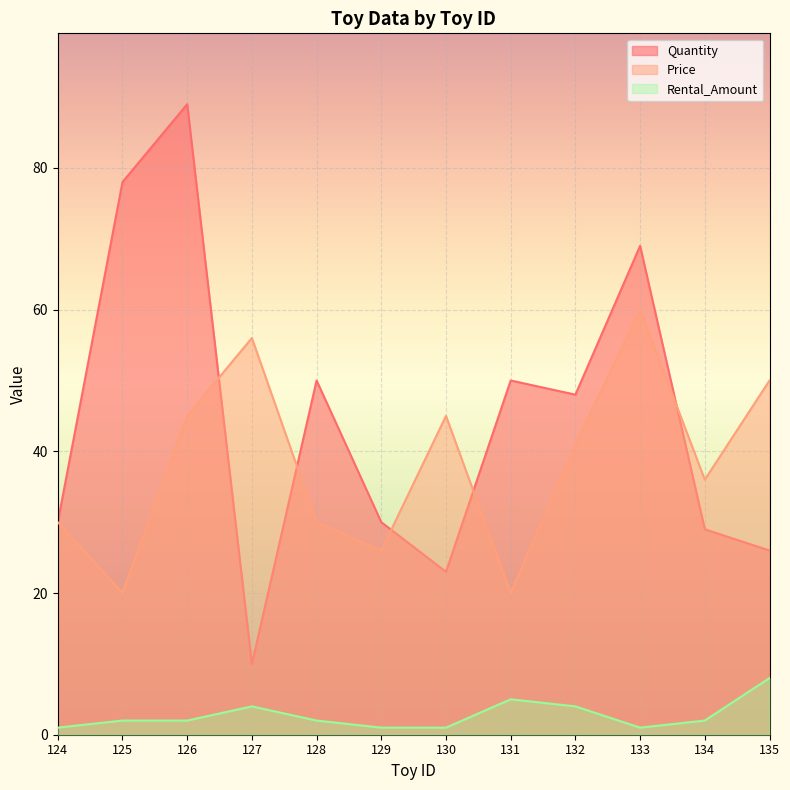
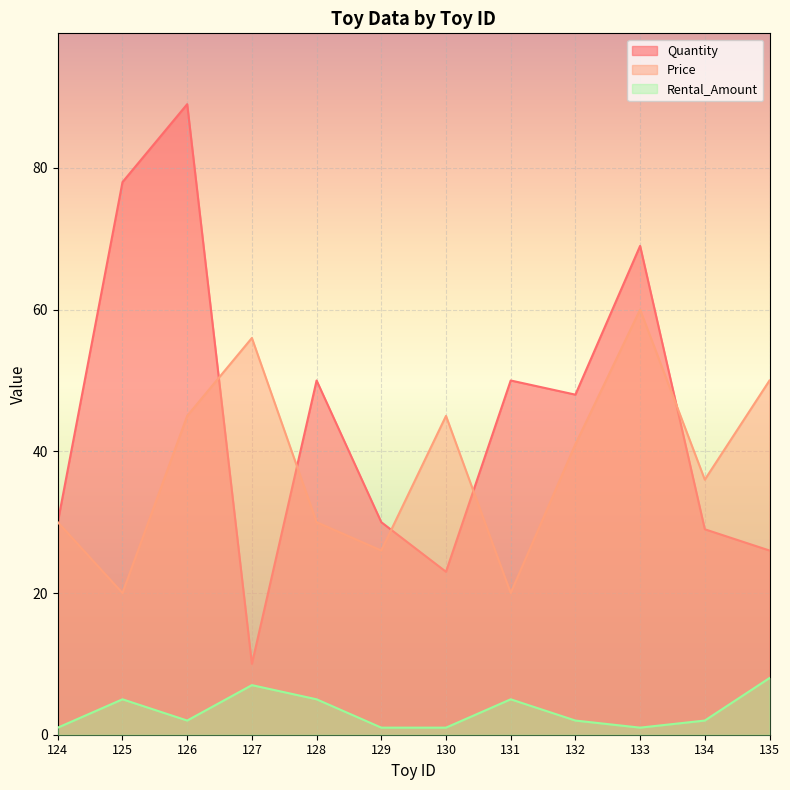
  {
    "Rental_Amount": {
      "124": 1,
-     "125": 2,
+     "125": 5,
      "126": 2,
-     "127": 4,
-     "128": 2,
+     "127": 7,
+     "128": 5,
      "129": 1,
      "130": 1,
      "131": 5,
-     "132": 4,
+     "132": 2,
      "133": 1,
      "134": 2,
      "135": 8
    }
  }
